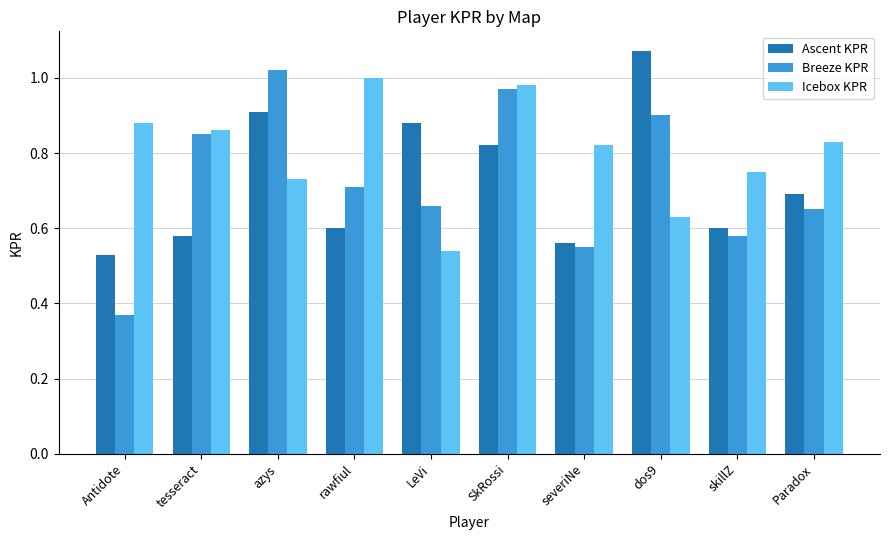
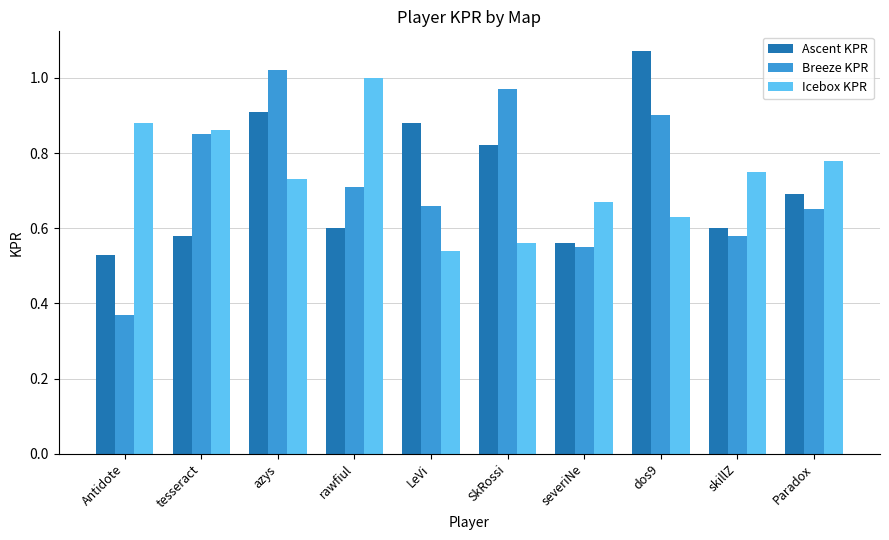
  {
    "Icebox KPR": {
      "Antidote": 0.88,
      "tesseract": 0.86,
      "azys": 0.73,
      "rawfiul": 1.00,
      "LeVi": 0.54,
-     "SkRossi": 0.98,
-     "severiNe": 0.82,
+     "SkRossi": 0.56,
+     "severiNe": 0.67,
      "dos9": 0.63,
      "skillZ": 0.75,
-     "Paradox": 0.83
+     "Paradox": 0.78
    }
  }
